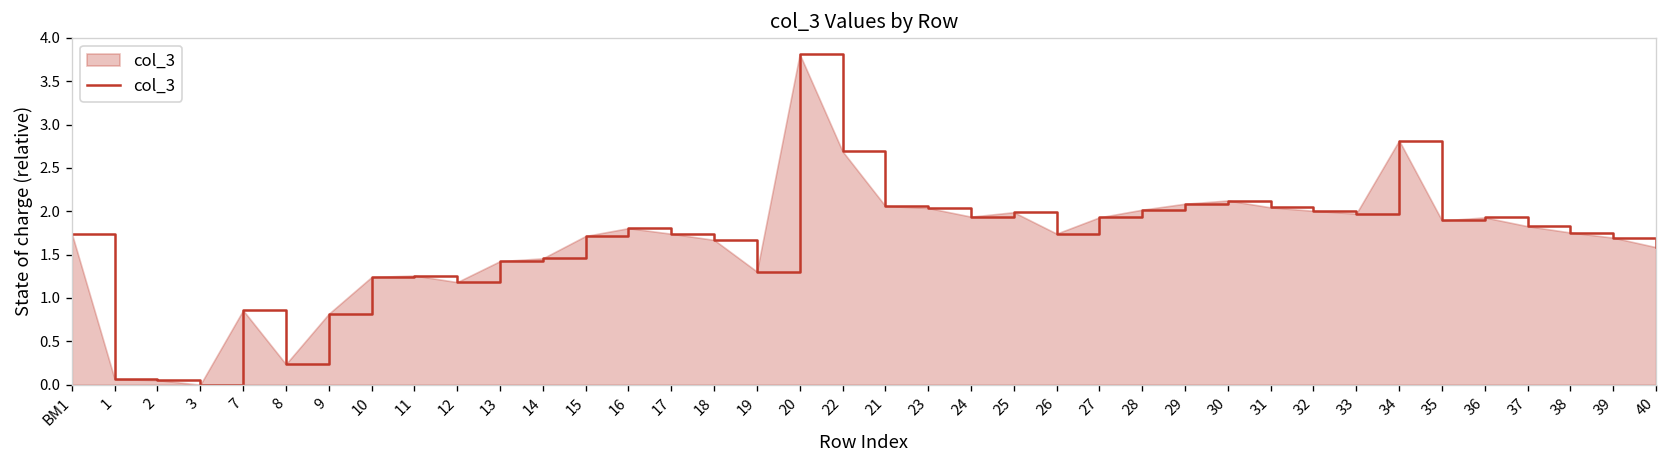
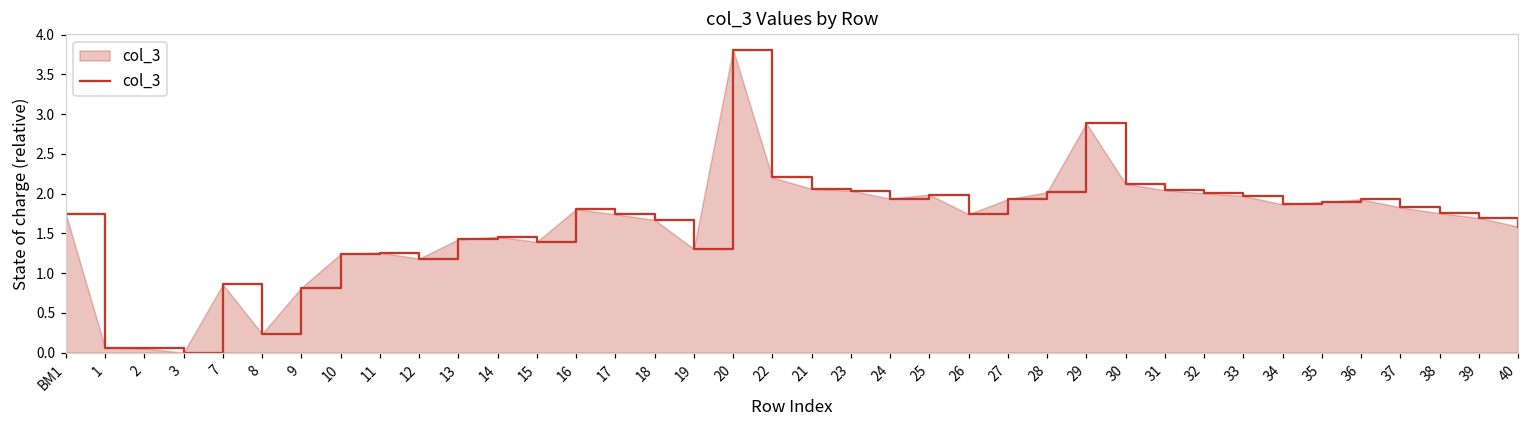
  {
    "BM1": 1.7,
    "1": 0.1,
    "2": 0.1,
    "3": 0.0,
    "7": 0.9,
    "8": 0.2,
    "9": 0.8,
    "10": 1.2,
    "11": 1.3,
    "12": 1.2,
    "13": 1.4,
    "14": 1.5,
-   "15": 1.7,
+   "15": 1.4,
    "16": 1.8,
    "17": 1.7,
    "18": 1.7,
    "19": 1.3,
    "20": 3.8,
-   "22": 2.7,
+   "22": 2.2,
    "21": 2.1,
    "23": 2.0,
    "24": 1.9,
    "25": 2.0,
    "26": 1.7,
    "27": 1.9,
    "28": 2.0,
-   "29": 2.1,
+   "29": 2.9,
    "30": 2.1,
    "31": 2.0,
    "32": 2.0,
    "33": 2.0,
-   "34": 2.8,
+   "34": 1.9,
    "35": 1.9,
    "36": 1.9,
    "37": 1.8,
    "38": 1.8,
    "39": 1.7,
    "40": 1.6
  }
